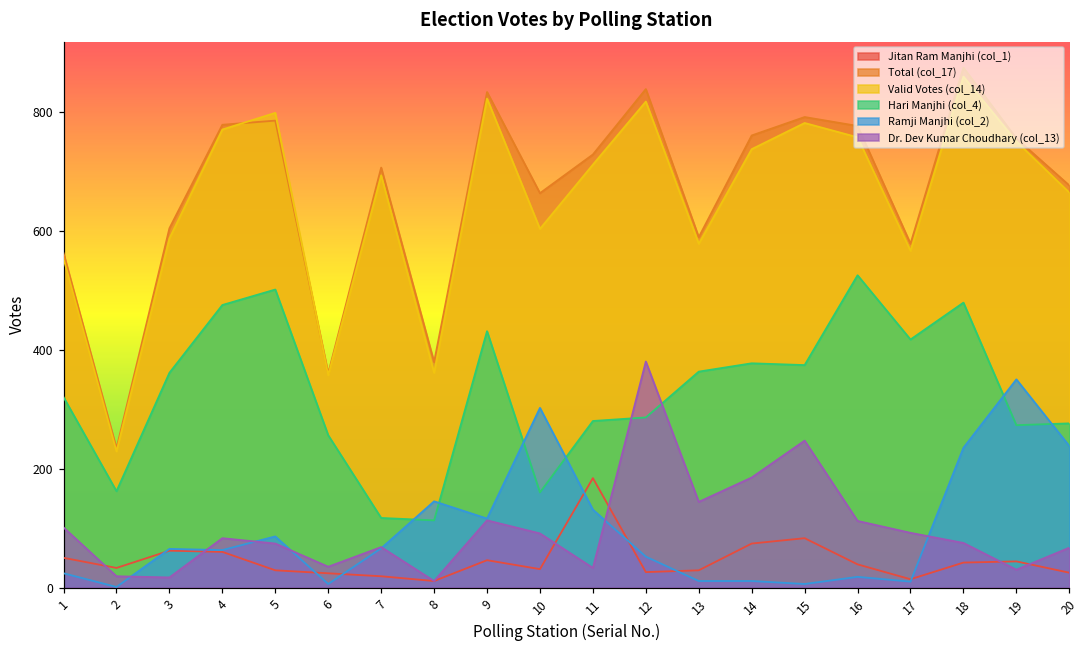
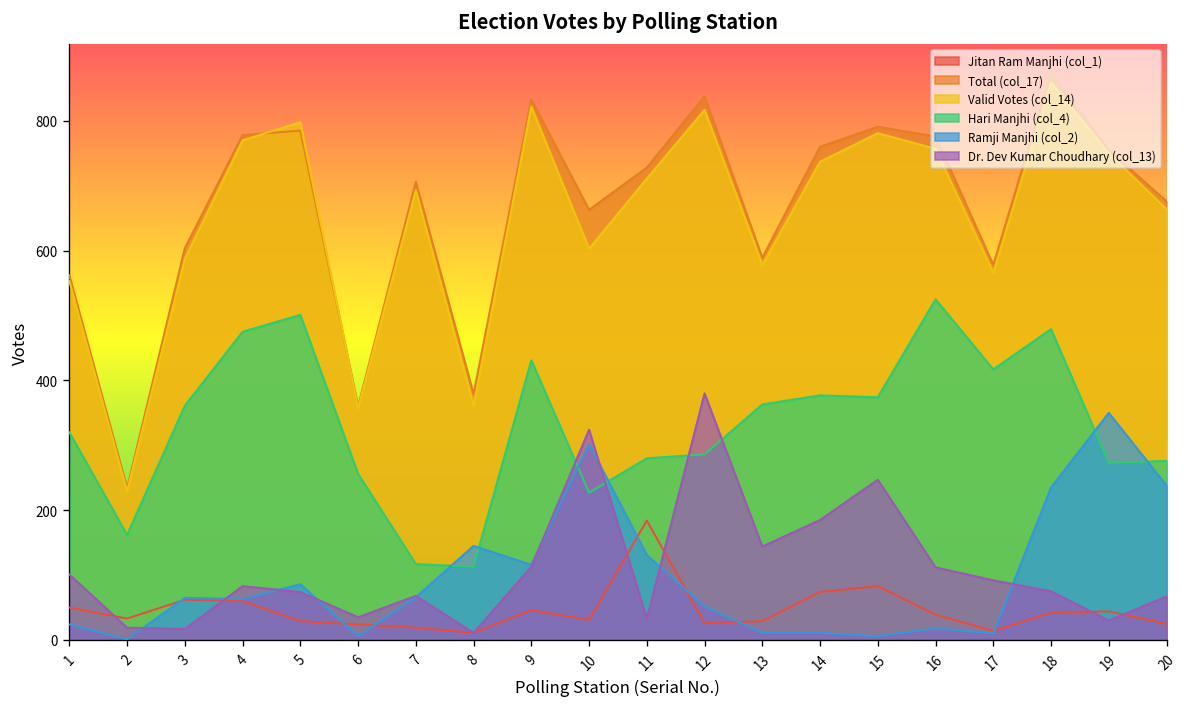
  {
    "Valid Votes (col_14)": {
      "1": 550,
      "2": 230,
      "3": 590,
      "4": 770,
      "5": 800,
      "7": 690,
      "8": 360,
      "9": 820,
      "10": 600,
      "11": 710,
      "12": 820,
      "13": 580,
      "14": 740,
      "15": 780,
      "17": 570,
      "20": 660
    },
    "Hari Manjhi (col_4)": {
      "1": 320,
      "2": 160,
      "3": 360,
      "4": 480,
      "5": 500,
      "6": 260,
      "7": 120,
      "8": 110,
      "9": 430,
-     "10": 160,
+     "10": 230,
      "11": 280,
      "12": 290,
      "13": 360,
      "14": 380,
      "15": 370,
      "16": 530,
      "17": 420,
      "18": 480,
      "19": 270,
      "20": 280
    },
    "Ramji Manjhi (col_2)": {
      "1": 20,
      "2": 0,
      "5": 90,
      "6": 10,
      "8": 150,
      "10": 300,
      "11": 130,
      "12": 50,
      "13": 10,
      "14": 10,
      "15": 10,
      "16": 20,
      "18": 240,
      "19": 350,
      "20": 240
    },
    "Dr. Dev Kumar Choudhary (col_13)": {
      "1": 100,
      "2": 20,
      "3": 20,
      "4": 80,
      "5": 70,
      "6": 40,
-     "10": 90,
+     "10": 320,
      "11": 30,
      "12": 380,
      "13": 140,
      "14": 190,
      "15": 250,
      "16": 110,
      "17": 90,
      "18": 80,
      "19": 30,
      "20": 70
    }
  }
